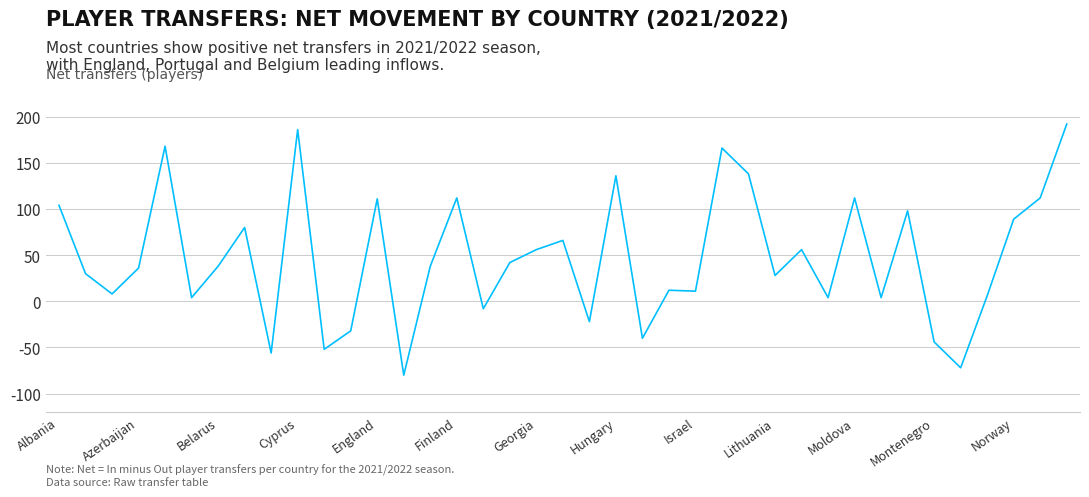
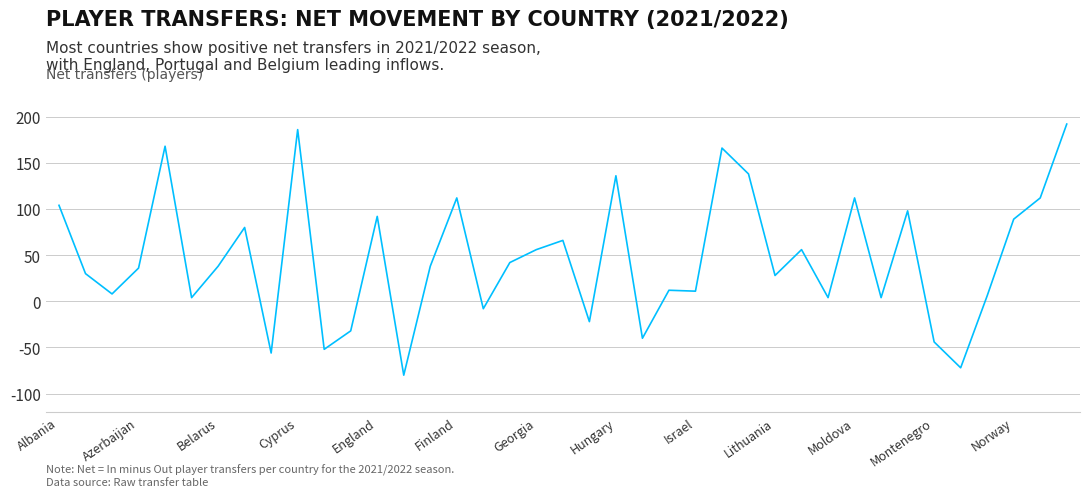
  {
    "Albania": 100,
    "Azerbaijan": 40,
    "Belarus": 40,
    "Cyprus": 190,
-   "England": 110,
+   "England": 90,
    "Finland": 110,
    "Georgia": 60,
    "Hungary": 140,
    "Israel": 10,
    "Lithuania": 30,
    "Moldova": 110,
    "Montenegro": -40,
    "Norway": 90
  }
